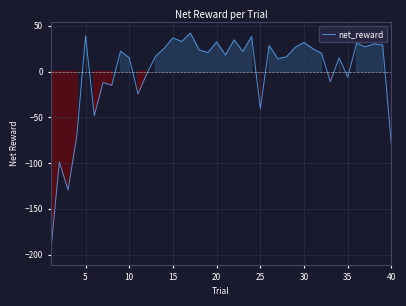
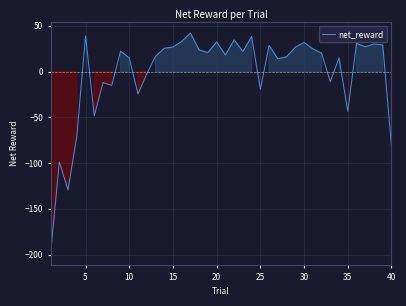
  {
    "5": 40,
    "10": 20,
-   "15": 40,
+   "15": 30,
    "20": 30,
-   "25": -40,
+   "25": -20,
    "30": 30,
-   "35": -10,
+   "35": -40,
    "40": -80
  }
